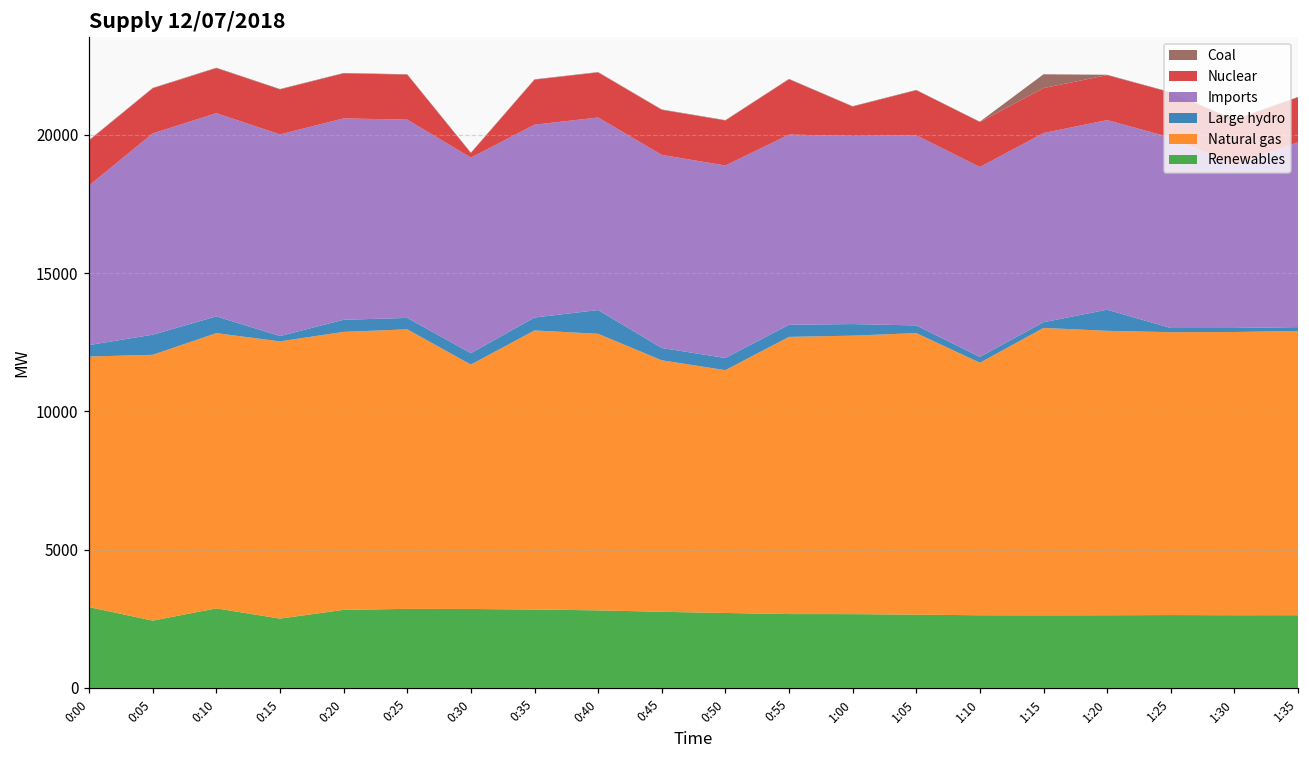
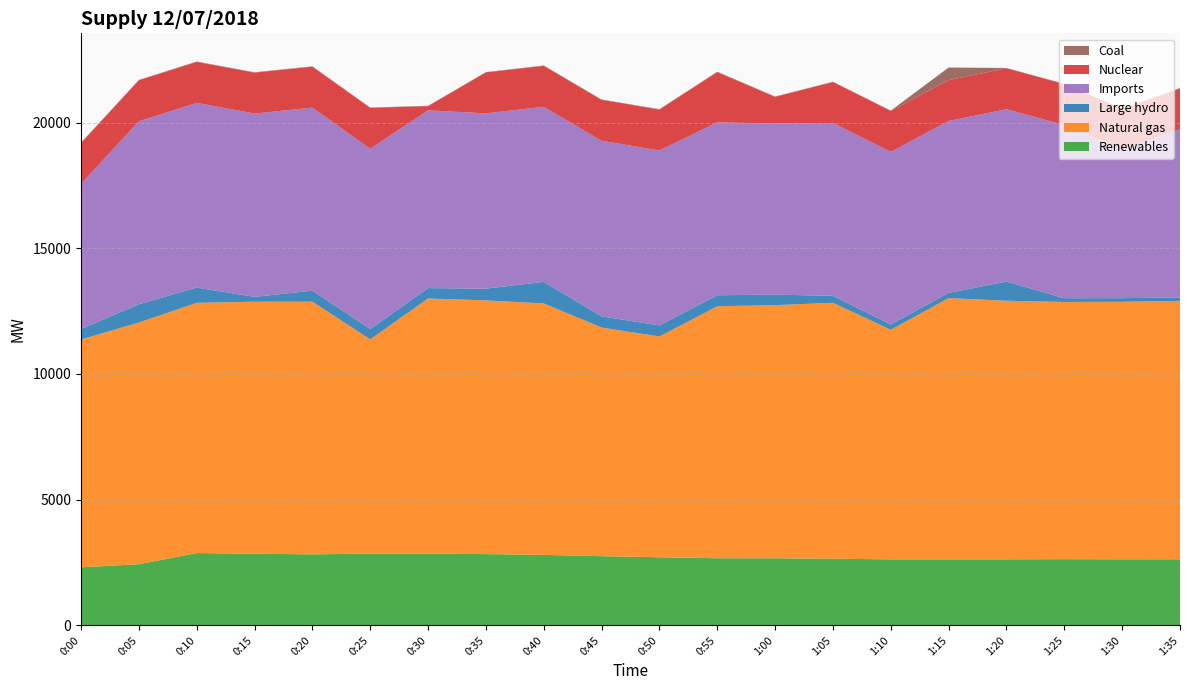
  {
    "Renewables": {
-     "0:00": 2900,
+     "0:00": 2300,
      "0:05": 2400,
      "0:10": 2900,
-     "0:15": 2500,
+     "0:15": 2900,
      "0:20": 2800,
      "0:25": 2900,
      "0:30": 2900,
      "0:35": 2800,
      "0:40": 2800,
      "0:45": 2800,
      "0:50": 2700,
      "0:55": 2700,
      "1:00": 2700,
      "1:05": 2600,
      "1:10": 2600,
      "1:15": 2600,
      "1:20": 2600,
      "1:25": 2600,
      "1:30": 2600,
      "1:35": 2600
    },
    "Natural gas": {
      "0:00": 9100,
      "0:05": 9600,
      "0:10": 10000,
      "0:15": 10000,
      "0:20": 10100,
-     "0:25": 10100,
-     "0:30": 8800,
+     "0:25": 8500,
+     "0:30": 10200,
      "0:35": 10100,
      "0:40": 10000,
      "0:45": 9100,
      "0:50": 8800,
      "0:55": 10000,
      "1:00": 10100,
      "1:05": 10200,
      "1:10": 9100,
      "1:15": 10400,
      "1:20": 10300,
      "1:25": 10200,
      "1:30": 10200,
      "1:35": 10300
    },
    "Large hydro": {
      "0:00": 400,
      "0:05": 700,
      "0:10": 600,
      "0:15": 200,
      "0:20": 400,
      "0:25": 400,
      "0:30": 400,
      "0:35": 500,
      "0:40": 900,
      "0:45": 400,
      "0:50": 400,
      "0:55": 400,
      "1:00": 400,
      "1:05": 300,
      "1:10": 200,
      "1:15": 200,
      "1:20": 800,
      "1:25": 200,
      "1:30": 100,
      "1:35": 100
    },
    "Imports": {
      "0:00": 5800,
      "0:05": 7300,
      "0:10": 7300,
      "0:15": 7300,
      "0:20": 7300,
      "0:25": 7200,
      "0:30": 7100,
      "0:35": 7000,
      "0:40": 7000,
      "0:45": 7000,
      "0:50": 7000,
      "0:55": 6900,
      "1:00": 6800,
      "1:05": 6900,
      "1:10": 6900,
      "1:15": 6800,
      "1:20": 6900,
      "1:35": 6700
    },
    "Nuclear": {
      "1:15": 1600
    },
    "Coal": {
      "1:15": 500
    }
  }
